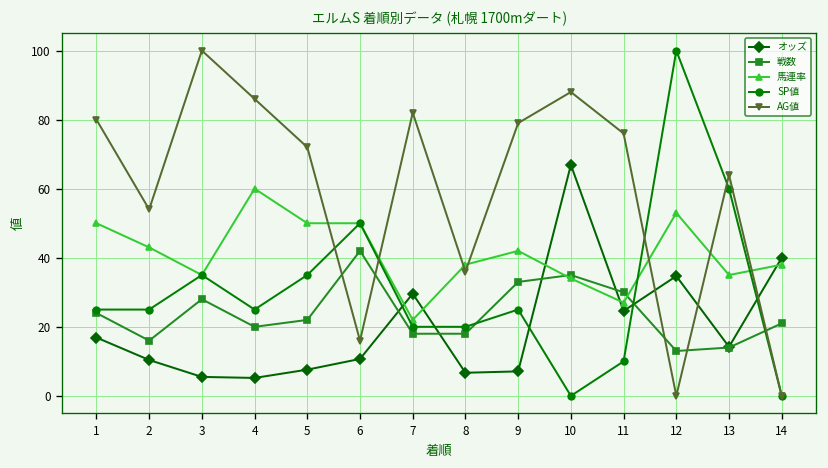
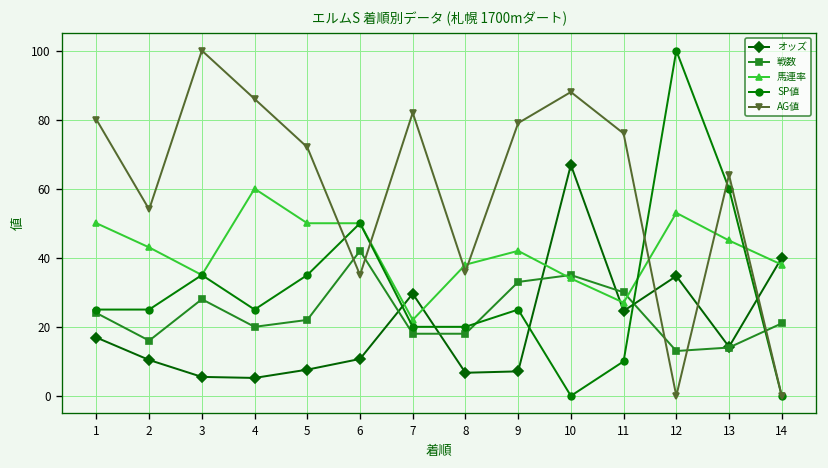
  {
    "馬連率": {
      "1": 50,
      "2": 43,
      "4": 60,
      "5": 50,
      "7": 22,
      "8": 38,
      "9": 42,
      "10": 34,
      "11": 27,
      "12": 53,
-     "13": 35,
+     "13": 45,
      "14": 38
    },
    "AG値": {
      "1": 80,
      "2": 54,
      "3": 100,
      "4": 86,
      "5": 72,
-     "6": 16,
+     "6": 35,
      "7": 82,
      "8": 36,
      "9": 79,
      "10": 88,
      "11": 76,
      "12": 0,
      "13": 64
    }
  }
